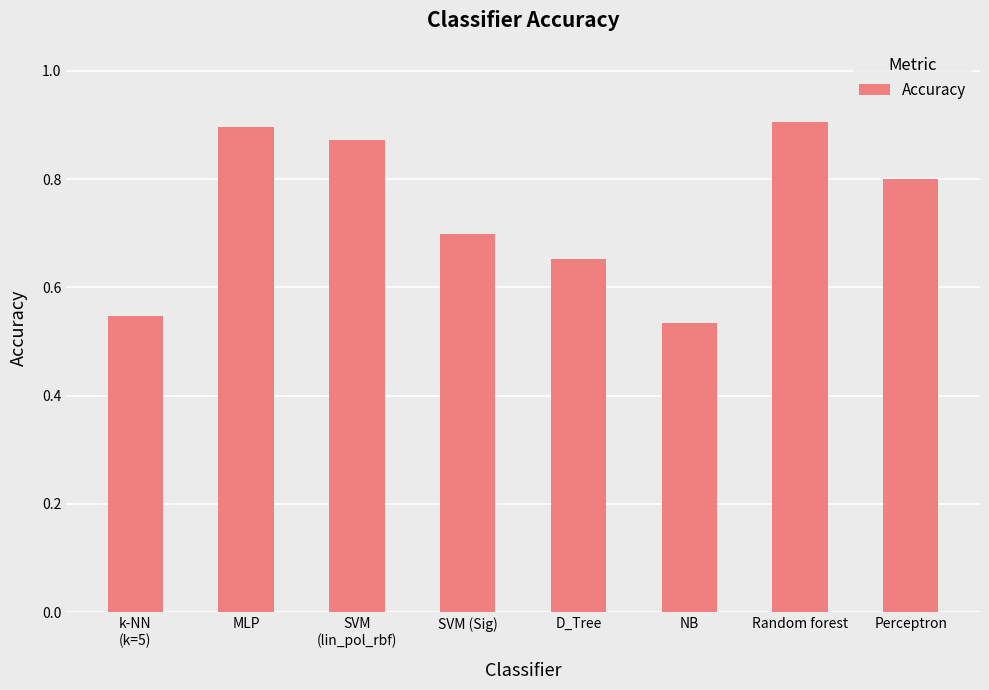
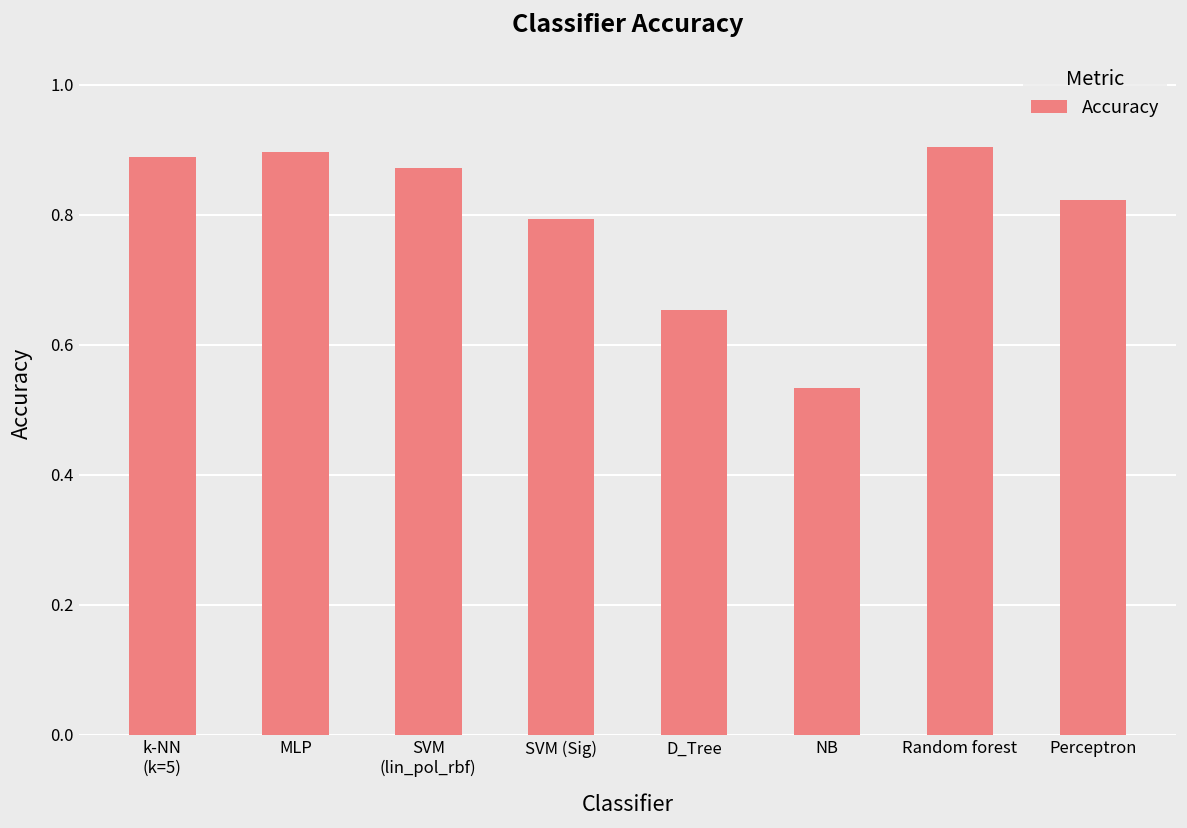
  {
-   "k-NN (k=5)": 0.55,
+   "k-NN (k=5)": 0.89,
    "MLP": 0.90,
    "SVM (lin_pol_rbf)": 0.87,
-   "SVM (Sig)": 0.70,
+   "SVM (Sig)": 0.79,
    "D_Tree": 0.65,
    "NB": 0.53,
    "Random forest": 0.90,
-   "Perceptron": 0.80
+   "Perceptron": 0.82
  }
